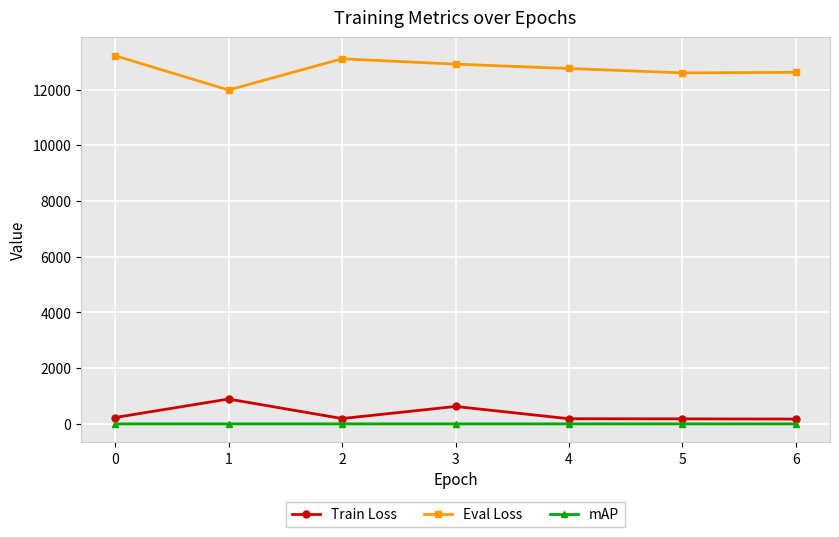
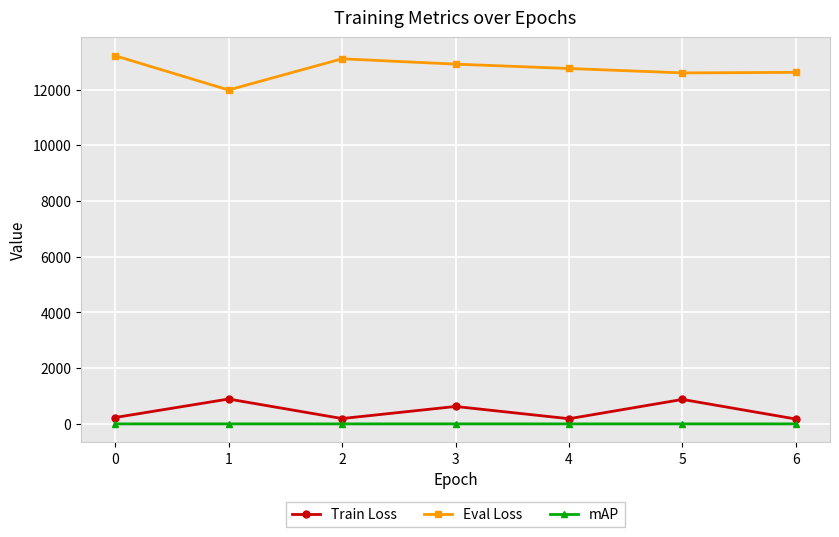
  {
    "Train Loss": {
      "0": 200,
      "1": 900,
      "2": 200,
      "3": 600,
      "4": 200,
-     "5": 200,
+     "5": 900,
      "6": 200
    },
    "Eval Loss": {
      "0": 13200,
      "1": 12000,
      "2": 13100,
      "3": 12900,
      "4": 12800,
      "5": 12600,
      "6": 12600
    },
    "mAP": {
      "0": 0,
      "1": 0,
      "2": 0,
      "3": 0,
      "4": 0,
      "5": 0,
      "6": 0
    }
  }
